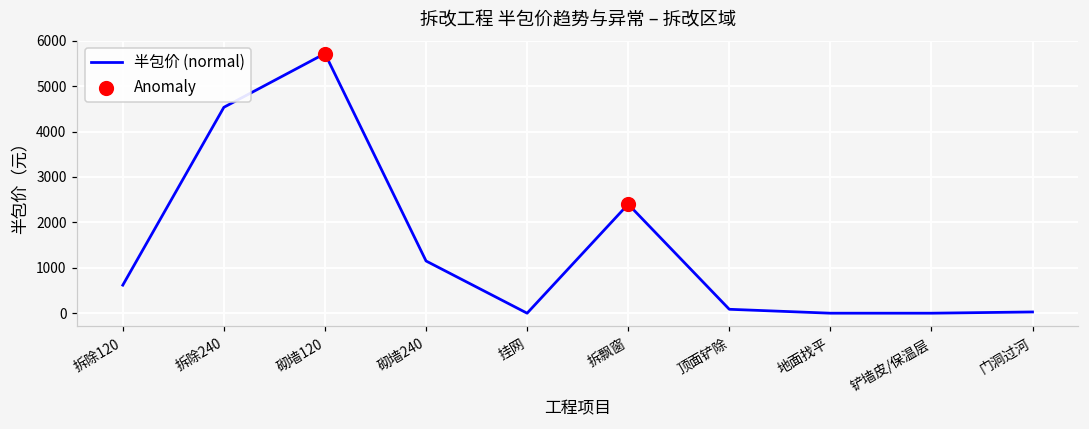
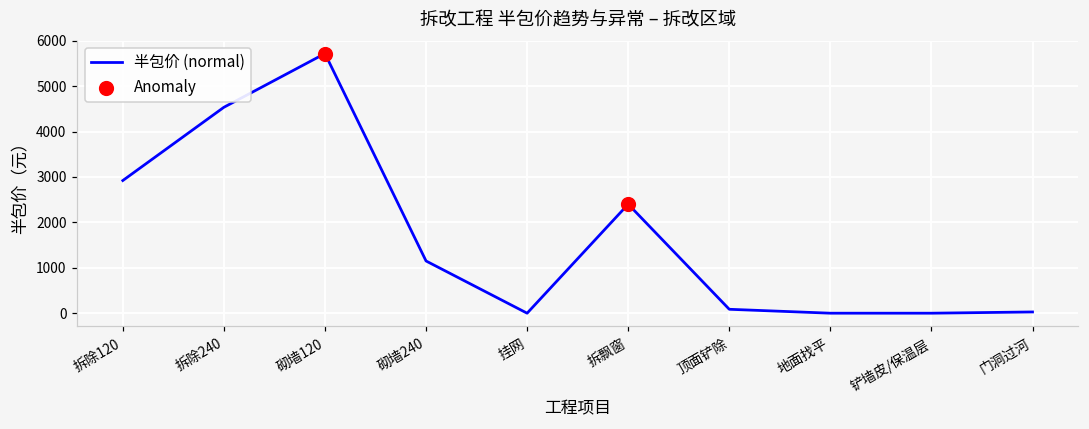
  {
    "半包价 (normal)": {
-     "拆除120": 600,
+     "拆除120": 2900,
      "拆除240": 4500,
      "砌墙240": 1100,
      "挂网": 0,
      "顶面铲除": 100,
      "地面找平": 0,
      "铲墙皮/保温层": 0,
      "门洞过河": 0
    }
  }
